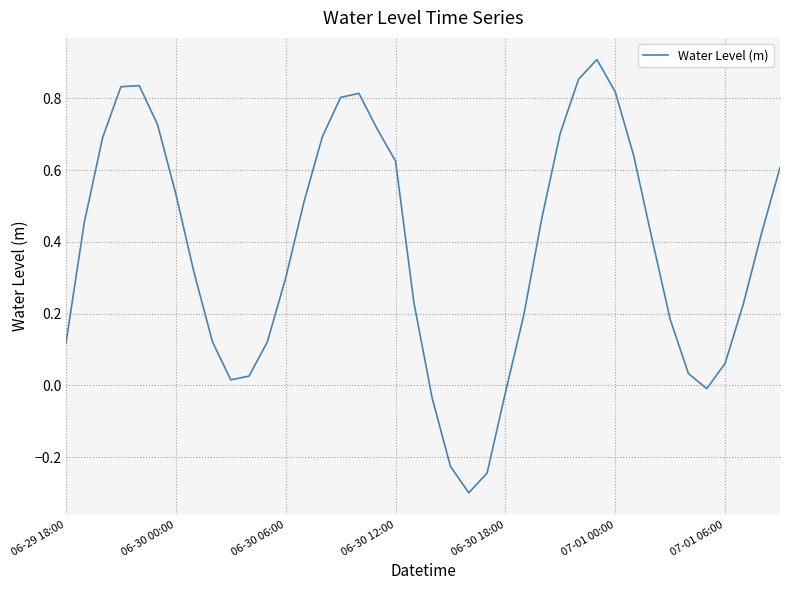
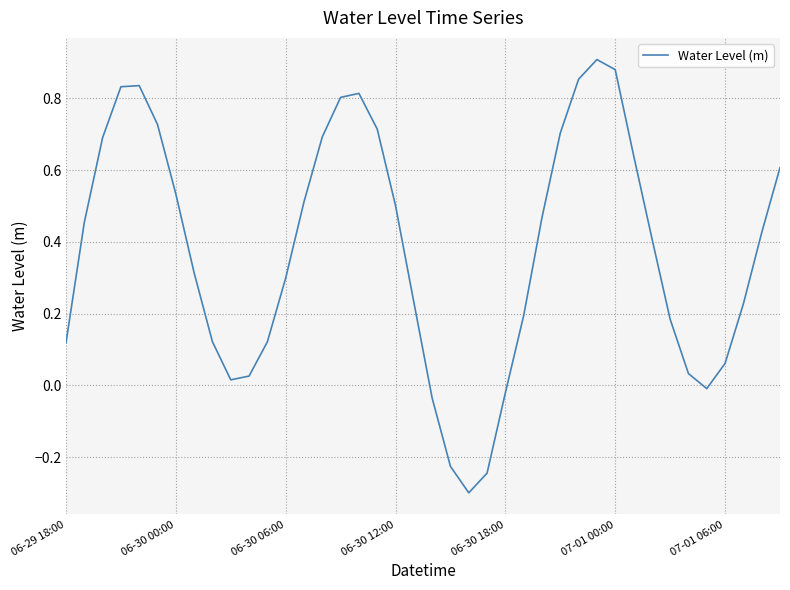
  {
    "06-29 18:00": 0.12,
    "06-30 00:00": 0.53,
    "06-30 06:00": 0.30,
-   "06-30 12:00": 0.63,
+   "06-30 12:00": 0.50,
    "06-30 18:00": -0.02,
-   "07-01 00:00": 0.82,
+   "07-01 00:00": 0.88,
    "07-01 06:00": 0.06
  }
